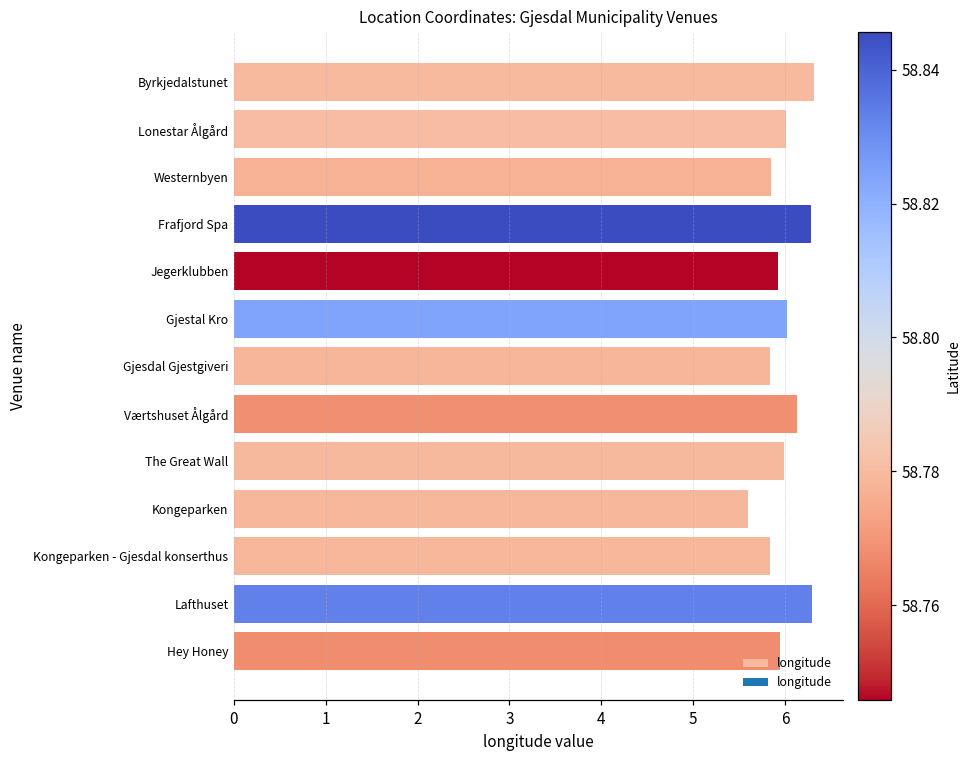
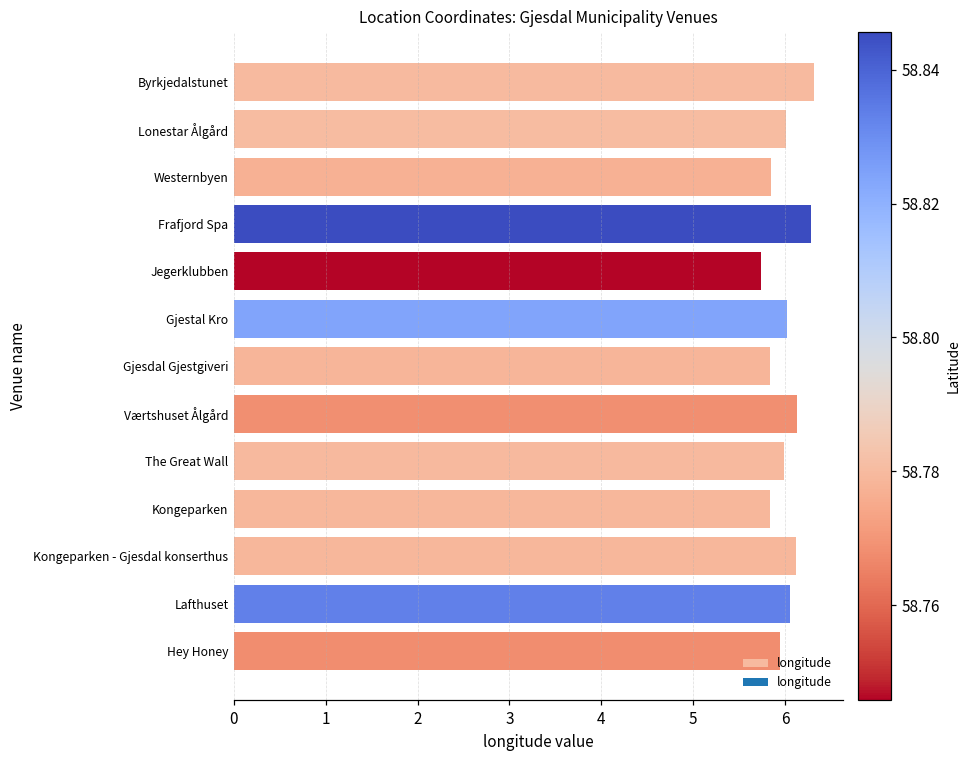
  {
    "Byrkjedalstunet": 6.3,
    "Lonestar Ålgård": 6.0,
    "Westernbyen": 5.8,
    "Frafjord Spa": 6.3,
-   "Jegerklubben": 5.9,
+   "Jegerklubben": 5.7,
    "Gjestal Kro": 6.0,
    "Gjesdal Gjestgiveri": 5.8,
    "Værtshuset Ålgård": 6.1,
    "The Great Wall": 6.0,
-   "Kongeparken": 5.6,
-   "Kongeparken - Gjesdal konserthus": 5.8,
-   "Lafthuset": 6.3,
+   "Kongeparken": 5.8,
+   "Kongeparken - Gjesdal konserthus": 6.1,
+   "Lafthuset": 6.1,
    "Hey Honey": 5.9
  }
